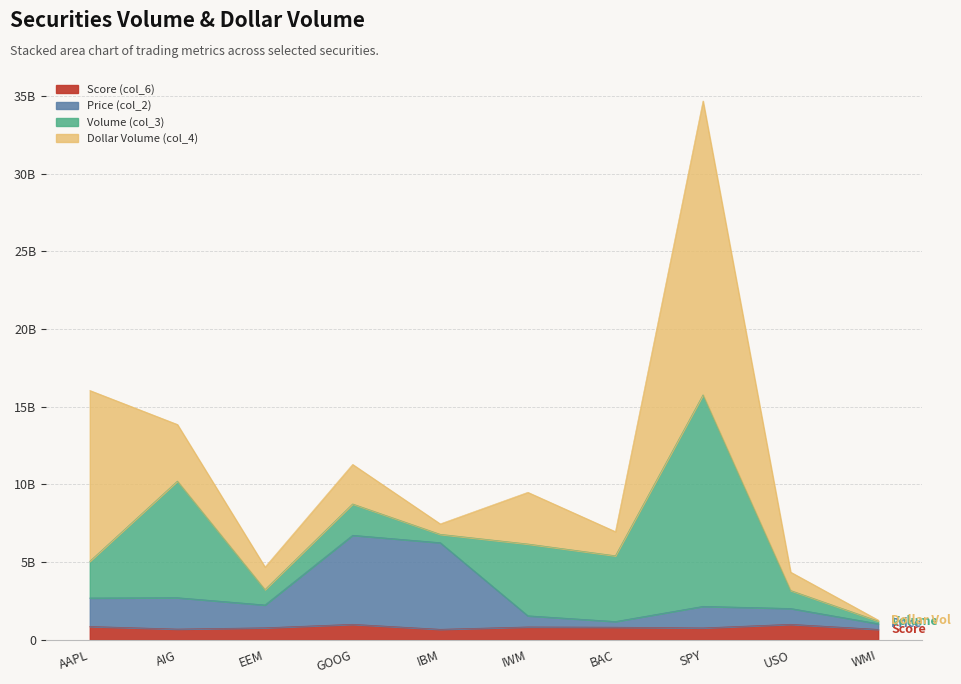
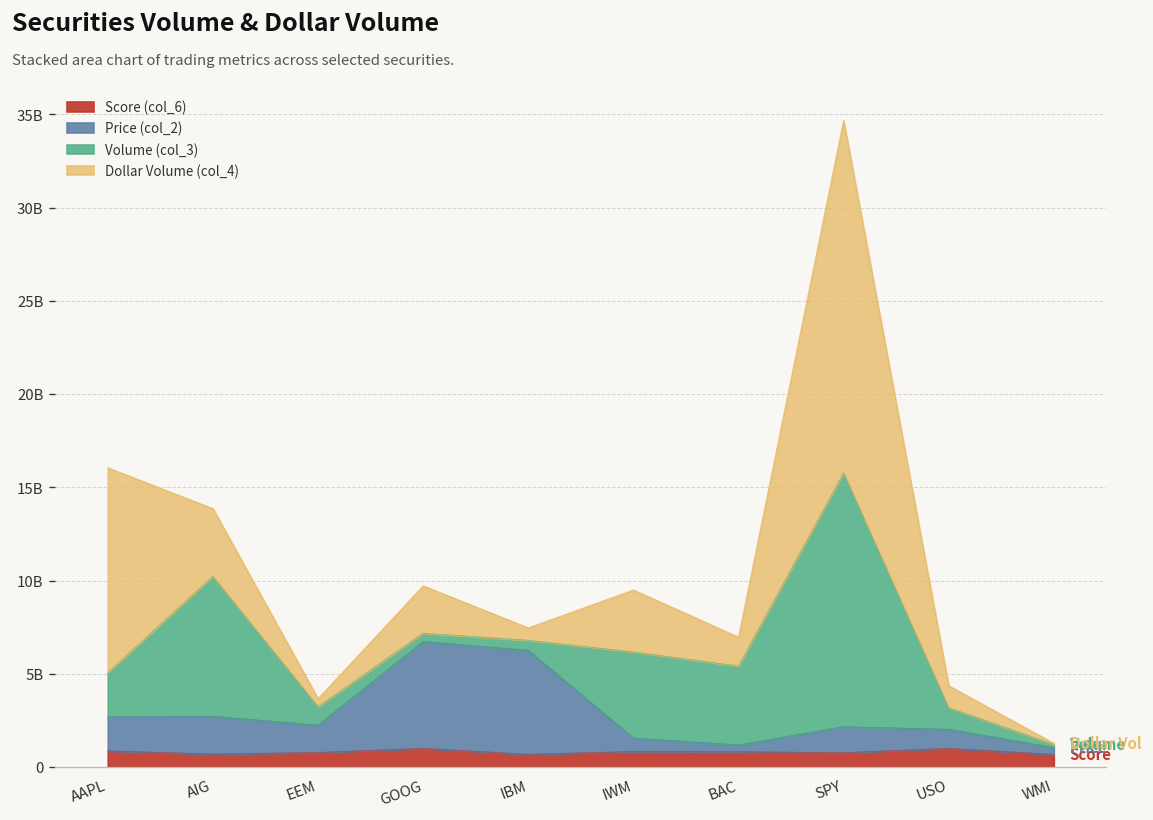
  {
    "Score (col_6)": {
      "AAPL": 900000000,
      "AIG": 700000000,
      "EEM": 800000000,
      "GOOG": 1000000000,
      "IBM": 700000000,
      "IWM": 800000000,
      "BAC": 800000000,
      "SPY": 800000000,
      "USO": 1000000000,
      "WMI": 700000000
    },
    "Price (col_2)": {
      "AAPL": 1800000000,
      "AIG": 2000000000,
      "EEM": 1500000000,
      "GOOG": 5700000000,
      "IBM": 5600000000,
      "IWM": 700000000,
      "BAC": 400000000,
      "SPY": 1400000000,
      "USO": 1000000000,
      "WMI": 400000000
    },
    "Volume (col_3)": {
      "AAPL": 2400000000,
      "AIG": 7500000000,
      "EEM": 1000000000,
-     "GOOG": 2000000000,
+     "GOOG": 400000000,
      "IBM": 500000000,
      "IWM": 4600000000,
      "BAC": 4200000000,
      "SPY": 13600000000,
      "USO": 1200000000
    },
    "Dollar Volume (col_4)": {
      "AAPL": 11000000000,
      "AIG": 3600000000,
-     "EEM": 1500000000,
+     "EEM": 400000000,
      "GOOG": 2500000000,
      "IBM": 700000000,
      "IWM": 3300000000,
      "BAC": 1600000000,
      "SPY": 18900000000,
      "USO": 1200000000
    }
  }
